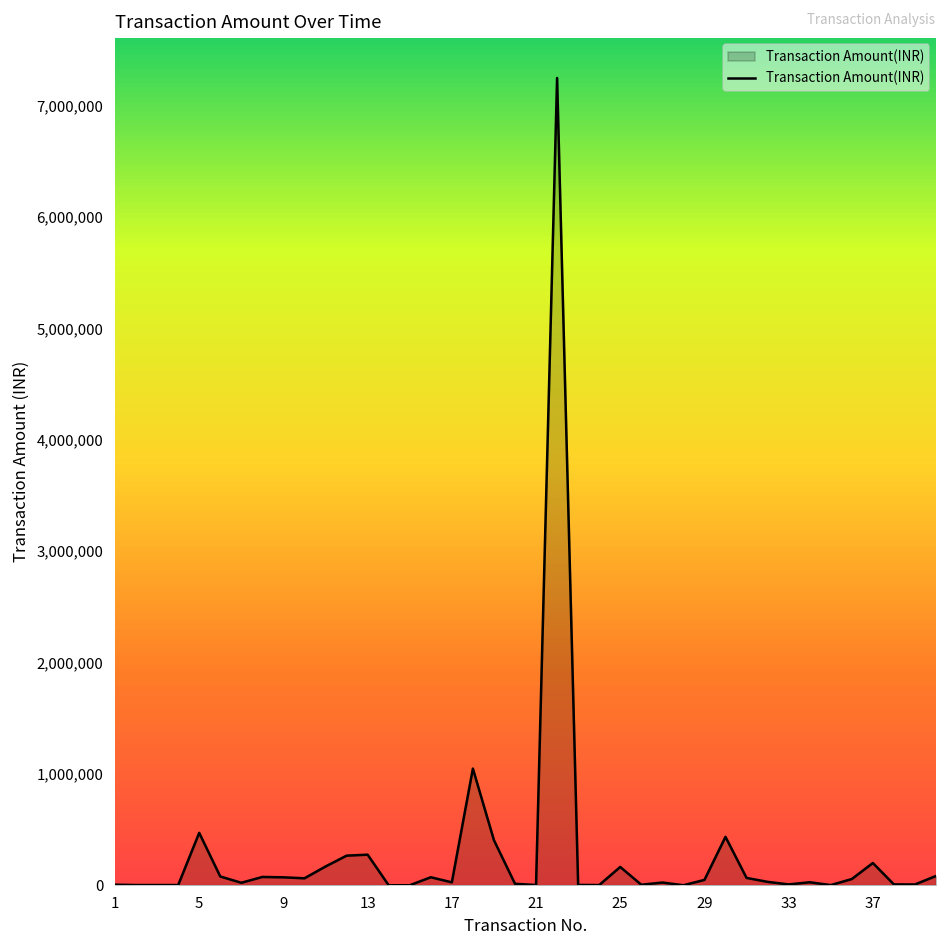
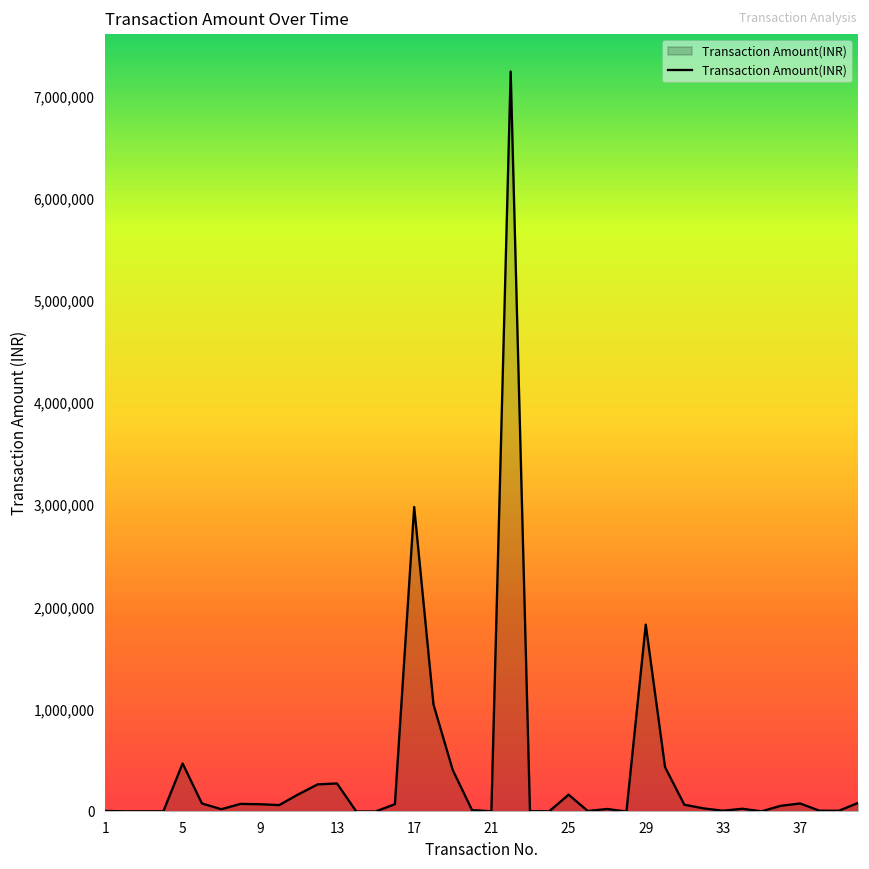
  {
    "1": "0",
    "5": "500,000",
    "9": "100,000",
    "13": "300,000",
-   "17": "0",
+   "17": "3,000,000",
    "21": "0",
    "25": "200,000",
-   "29": "0",
+   "29": "1,800,000",
    "33": "0",
-   "37": "200,000"
+   "37": "100,000"
  }
